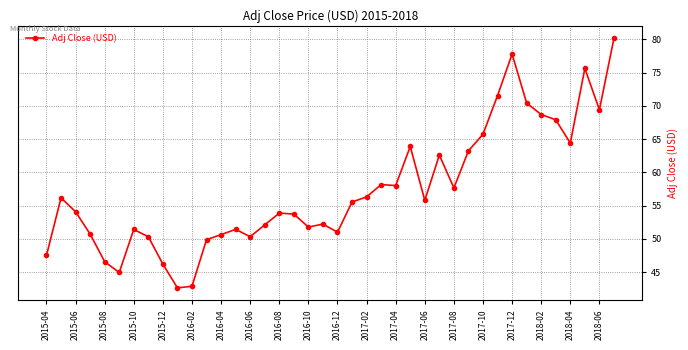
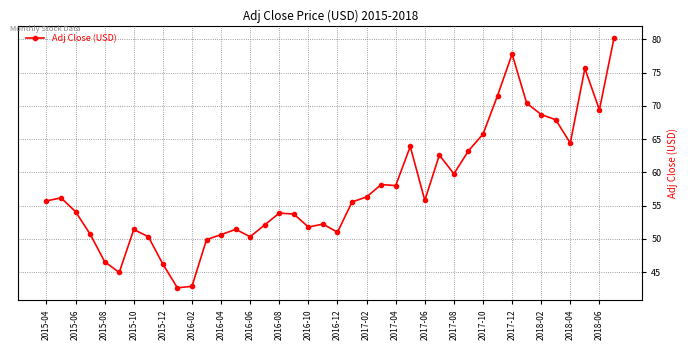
  {
-   "2015-04": 48,
+   "2015-04": 56,
    "2015-06": 54,
    "2015-08": 47,
    "2015-10": 51,
    "2015-12": 46,
    "2016-02": 43,
    "2016-04": 51,
    "2016-06": 50,
    "2016-08": 54,
    "2016-10": 52,
    "2016-12": 51,
    "2017-02": 56,
    "2017-04": 58,
    "2017-06": 56,
-   "2017-08": 58,
+   "2017-08": 60,
    "2017-10": 66,
    "2017-12": 78,
    "2018-02": 69,
    "2018-04": 64,
    "2018-06": 69
  }
